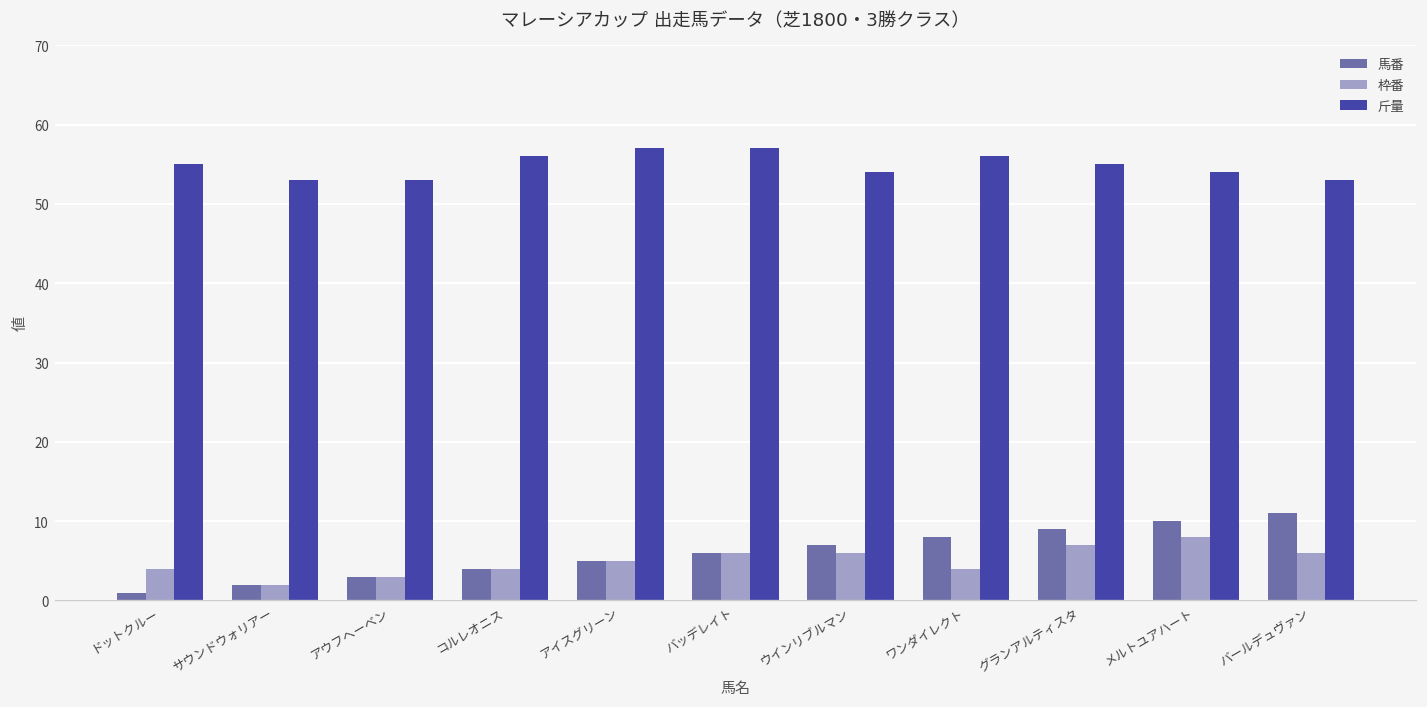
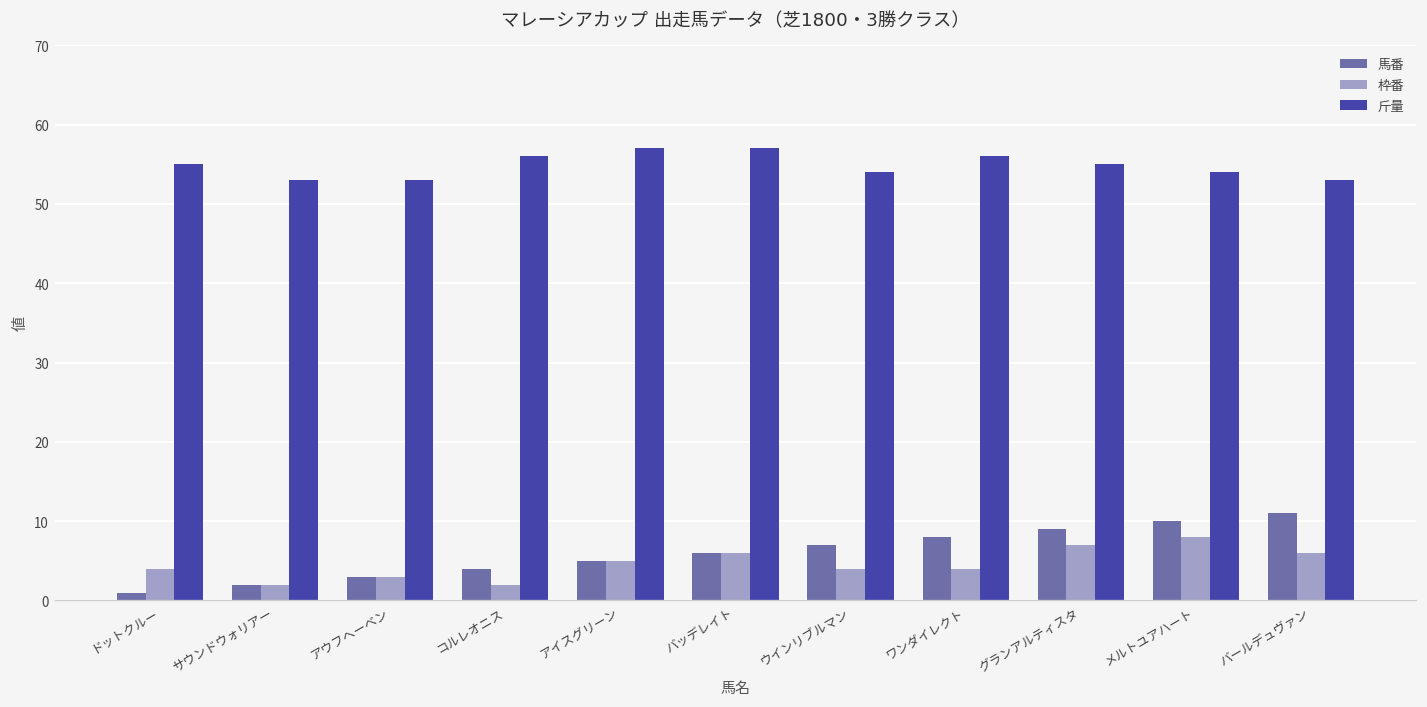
  {
    "枠番": {
      "ドットクルー": 4,
      "サウンドウォリアー": 2,
      "アウフヘーベン": 3,
-     "コルレオニス": 4,
+     "コルレオニス": 2,
      "アイスグリーン": 5,
      "バッデレイト": 6,
-     "ウインリブルマン": 6,
+     "ウインリブルマン": 4,
      "ワンダイレクト": 4,
      "グランアルティスタ": 7,
      "メルトユアハート": 8,
      "バールデュヴァン": 6
    }
  }
